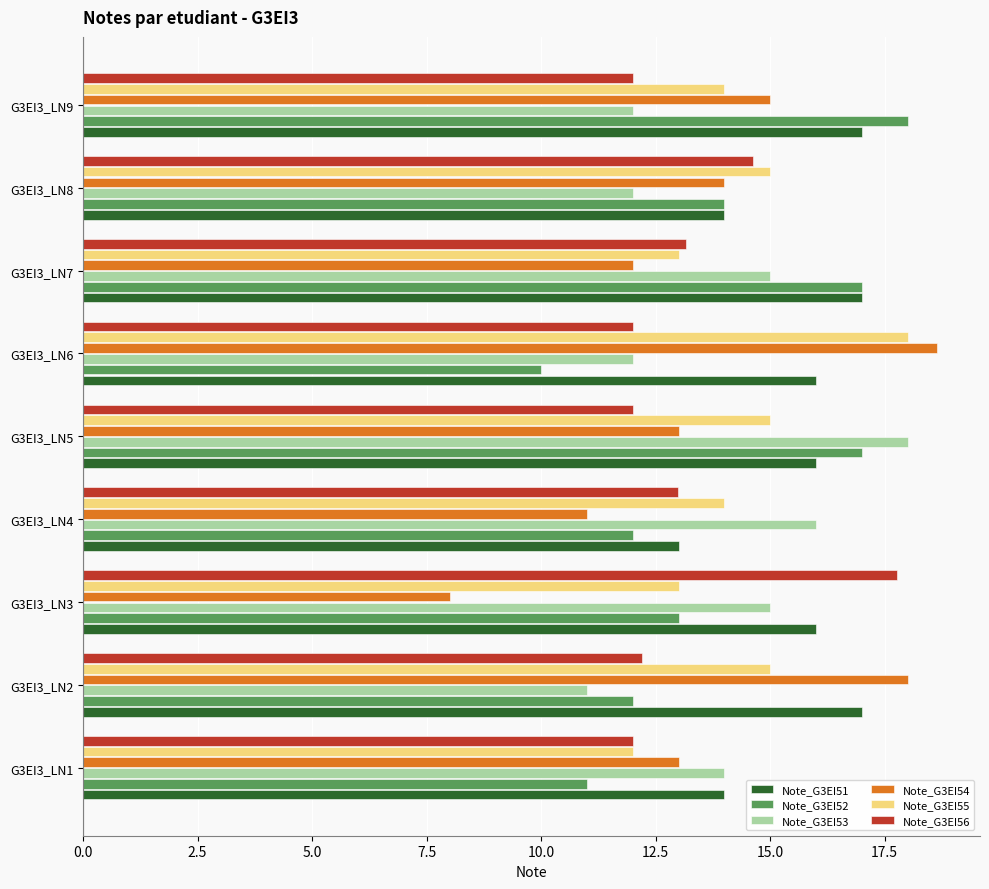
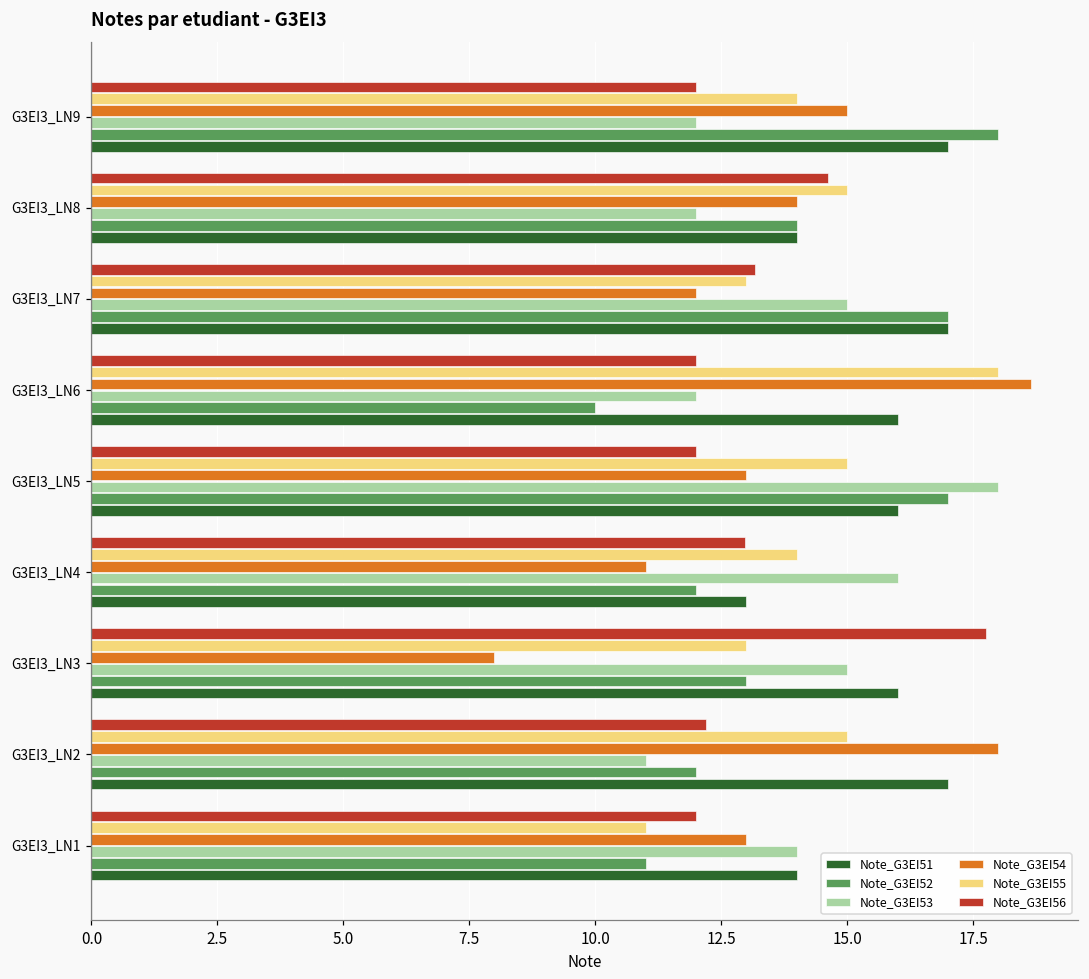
  {
    "Note_G3EI51": {
      "G3EI3_LN9": 17,
      "G3EI3_LN8": 14,
      "G3EI3_LN7": 17,
      "G3EI3_LN6": 16,
      "G3EI3_LN5": 16,
      "G3EI3_LN4": 13,
      "G3EI3_LN3": 16,
      "G3EI3_LN2": 17,
      "G3EI3_LN1": 14
    },
    "Note_G3EI52": {
      "G3EI3_LN9": 18,
      "G3EI3_LN8": 14,
      "G3EI3_LN7": 17,
      "G3EI3_LN6": 10,
      "G3EI3_LN5": 17,
      "G3EI3_LN4": 12,
      "G3EI3_LN3": 13,
      "G3EI3_LN2": 12,
      "G3EI3_LN1": 11
    },
    "Note_G3EI53": {
      "G3EI3_LN9": 12,
      "G3EI3_LN8": 12,
      "G3EI3_LN7": 15,
      "G3EI3_LN6": 12,
      "G3EI3_LN5": 18,
      "G3EI3_LN4": 16,
      "G3EI3_LN3": 15,
      "G3EI3_LN2": 11,
      "G3EI3_LN1": 14
    },
    "Note_G3EI54": {
      "G3EI3_LN9": 15,
      "G3EI3_LN8": 14,
      "G3EI3_LN7": 12,
      "G3EI3_LN6": 18.7,
      "G3EI3_LN5": 13,
      "G3EI3_LN4": 11,
      "G3EI3_LN3": 8,
      "G3EI3_LN2": 18,
      "G3EI3_LN1": 13
    },
    "Note_G3EI55": {
      "G3EI3_LN9": 14,
      "G3EI3_LN8": 15,
      "G3EI3_LN7": 13,
      "G3EI3_LN6": 18,
      "G3EI3_LN5": 15,
      "G3EI3_LN4": 14,
      "G3EI3_LN3": 13,
      "G3EI3_LN2": 15,
-     "G3EI3_LN1": 12
+     "G3EI3_LN1": 11
    },
    "Note_G3EI56": {
      "G3EI3_LN9": 12,
      "G3EI3_LN8": 14.6,
      "G3EI3_LN7": 13.2,
      "G3EI3_LN6": 12,
      "G3EI3_LN5": 12,
      "G3EI3_LN4": 13,
      "G3EI3_LN3": 17.8,
      "G3EI3_LN2": 12.2,
      "G3EI3_LN1": 12
    }
  }
